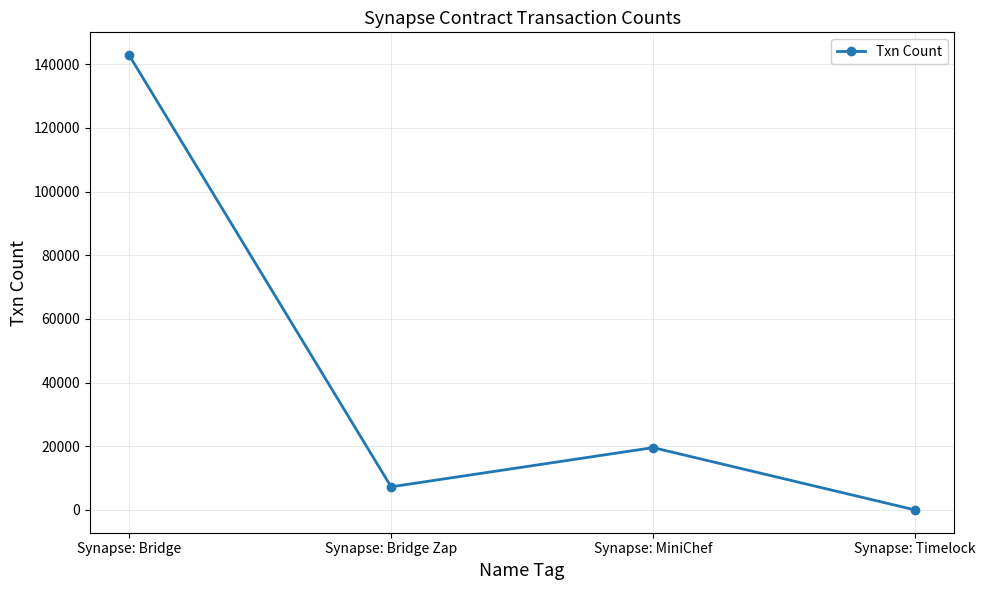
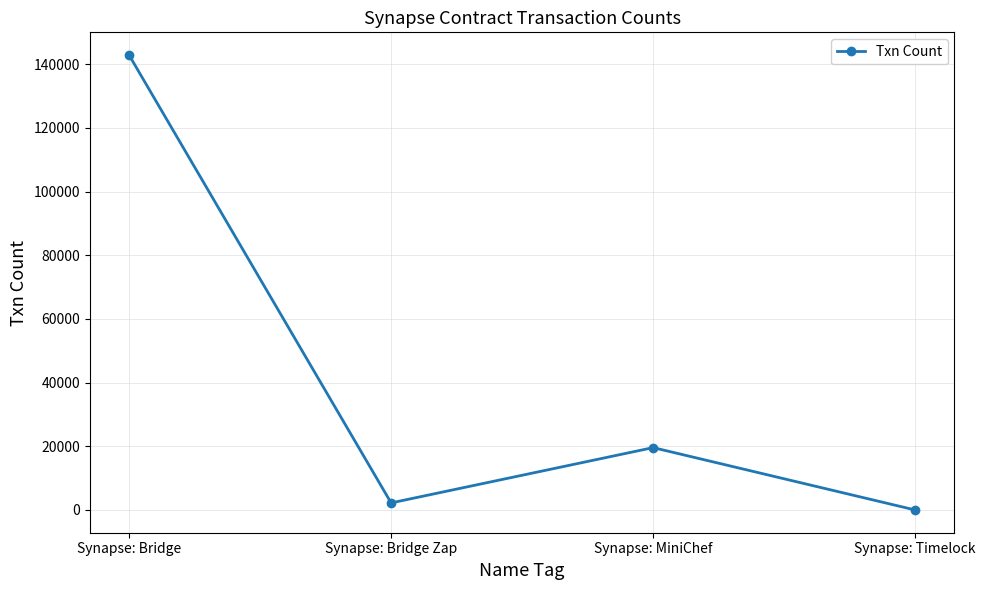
  {
    "Synapse: Bridge": 143000,
-   "Synapse: Bridge Zap": 7000,
+   "Synapse: Bridge Zap": 2000,
    "Synapse: MiniChef": 20000,
    "Synapse: Timelock": 0
  }
